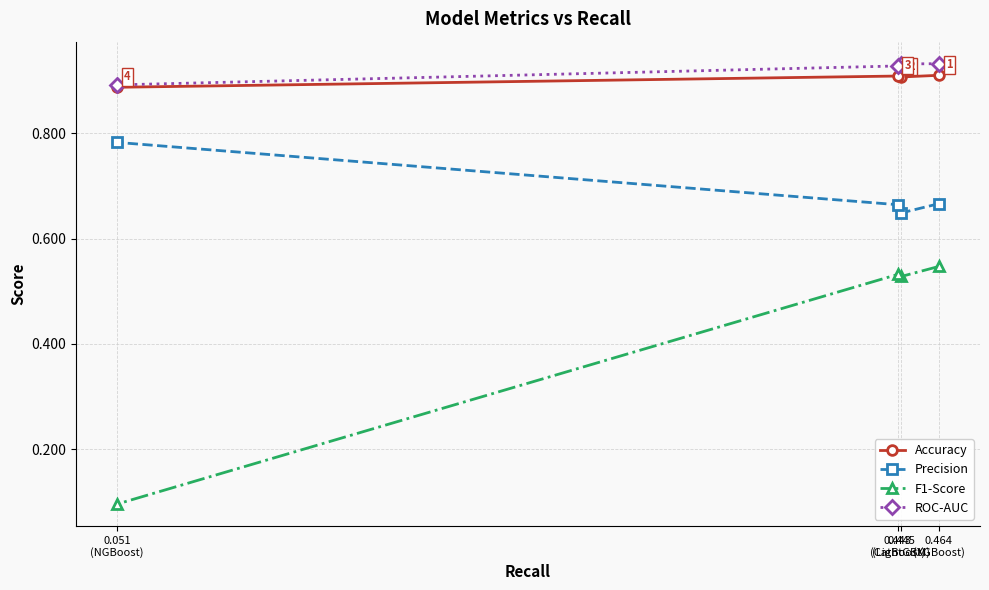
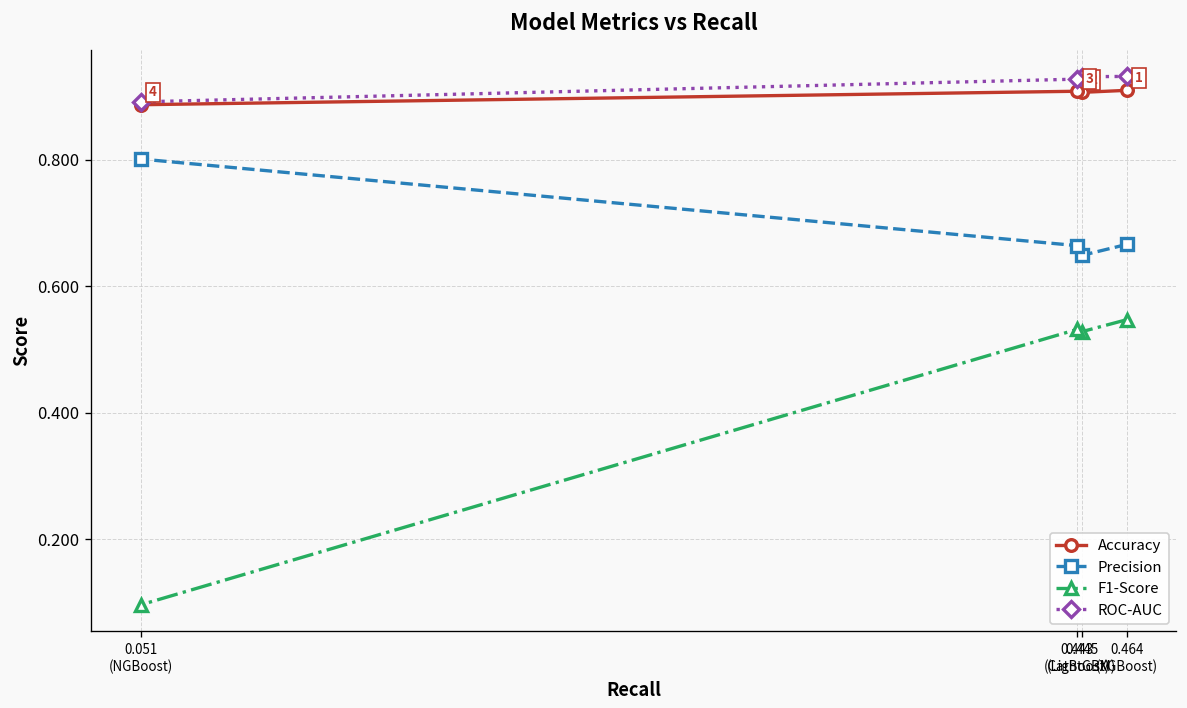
  {
    "Precision": {
-     "0.051 (NGBoost)": 0.78
+     "0.051 (NGBoost)": 0.80
    },
    "F1-Score": {
      "0.051 (NGBoost)": 0.10
    }
  }
